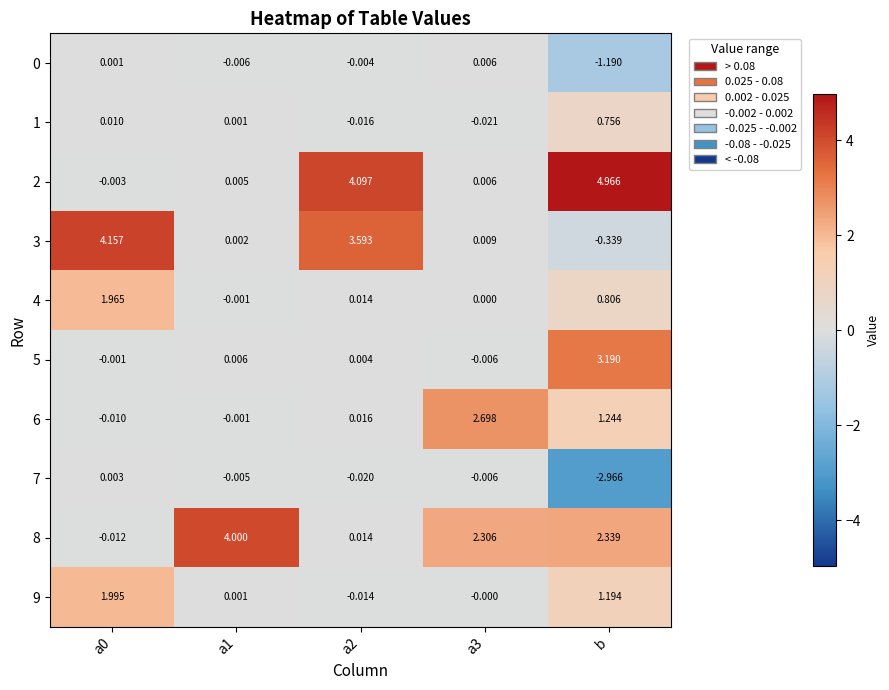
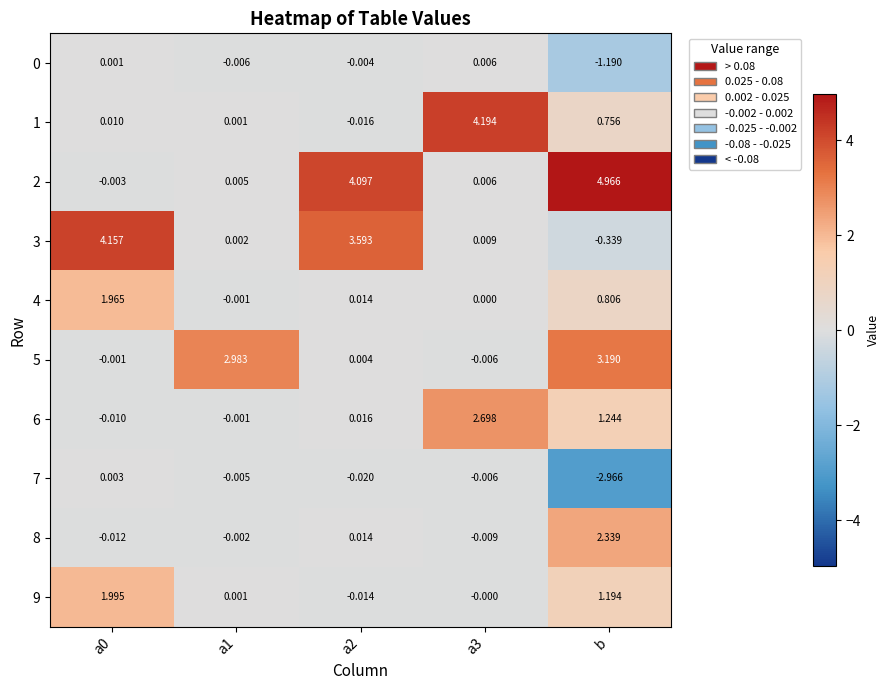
  {
    "0": {
      "a0": 0.001,
      "a1": -0.006,
      "a2": -0.004,
      "a3": 0.006,
      "b": -1.190
    },
    "1": {
      "a0": 0.010,
      "a1": 0.001,
      "a2": -0.016,
-     "a3": -0.021,
+     "a3": 4.194,
      "b": 0.756
    },
    "2": {
      "a0": -0.003,
      "a1": 0.005,
      "a2": 4.097,
      "a3": 0.006,
      "b": 4.966
    },
    "3": {
      "a0": 4.157,
      "a1": 0.002,
      "a2": 3.593,
      "a3": 0.009,
      "b": -0.339
    },
    "4": {
      "a0": 1.965,
      "a1": -0.001,
      "a2": 0.014,
      "a3": 0.000,
      "b": 0.806
    },
    "5": {
      "a0": -0.001,
-     "a1": 0.006,
+     "a1": 2.983,
      "a2": 0.004,
      "a3": -0.006,
      "b": 3.190
    },
    "6": {
      "a0": -0.010,
      "a1": -0.001,
      "a2": 0.016,
      "a3": 2.698,
      "b": 1.244
    },
    "7": {
      "a0": 0.003,
      "a1": -0.005,
      "a2": -0.020,
      "a3": -0.006,
      "b": -2.966
    },
    "8": {
      "a0": -0.012,
-     "a1": 4.000,
+     "a1": -0.002,
      "a2": 0.014,
-     "a3": 2.306,
+     "a3": -0.009,
      "b": 2.339
    },
    "9": {
      "a0": 1.995,
      "a1": 0.001,
      "a2": -0.014,
      "a3": -0.000,
      "b": 1.194
    }
  }
